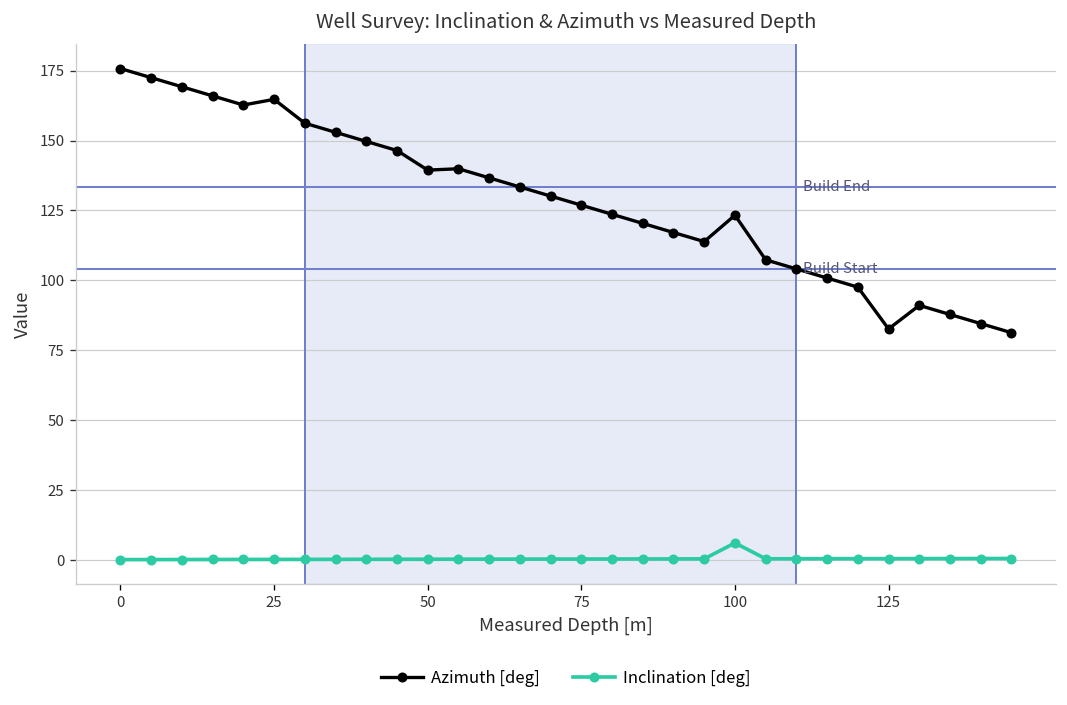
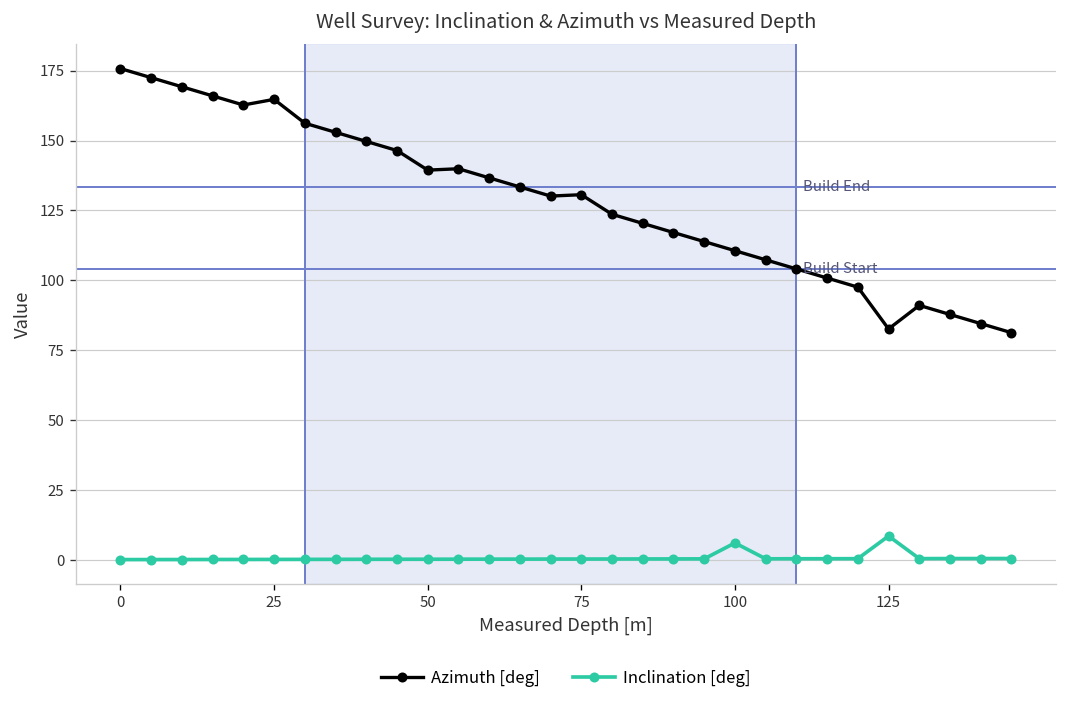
  {
    "Azimuth [deg]": {
      "0": 176,
      "25": 165,
      "50": 139,
-     "75": 127,
-     "100": 123,
+     "75": 131,
+     "100": 111,
      "125": 83
    },
    "Inclination [deg]": {
      "0": 0,
      "25": 0,
      "50": 0,
      "75": 0,
      "100": 6,
-     "125": 0
+     "125": 9
    }
  }
